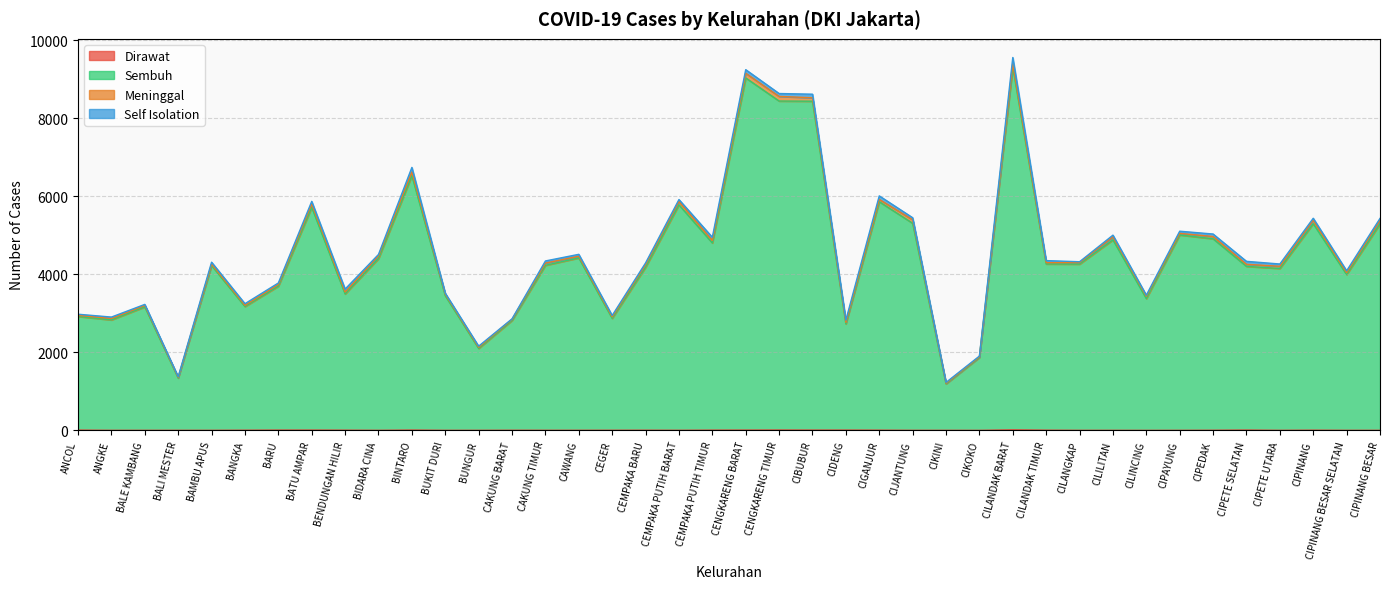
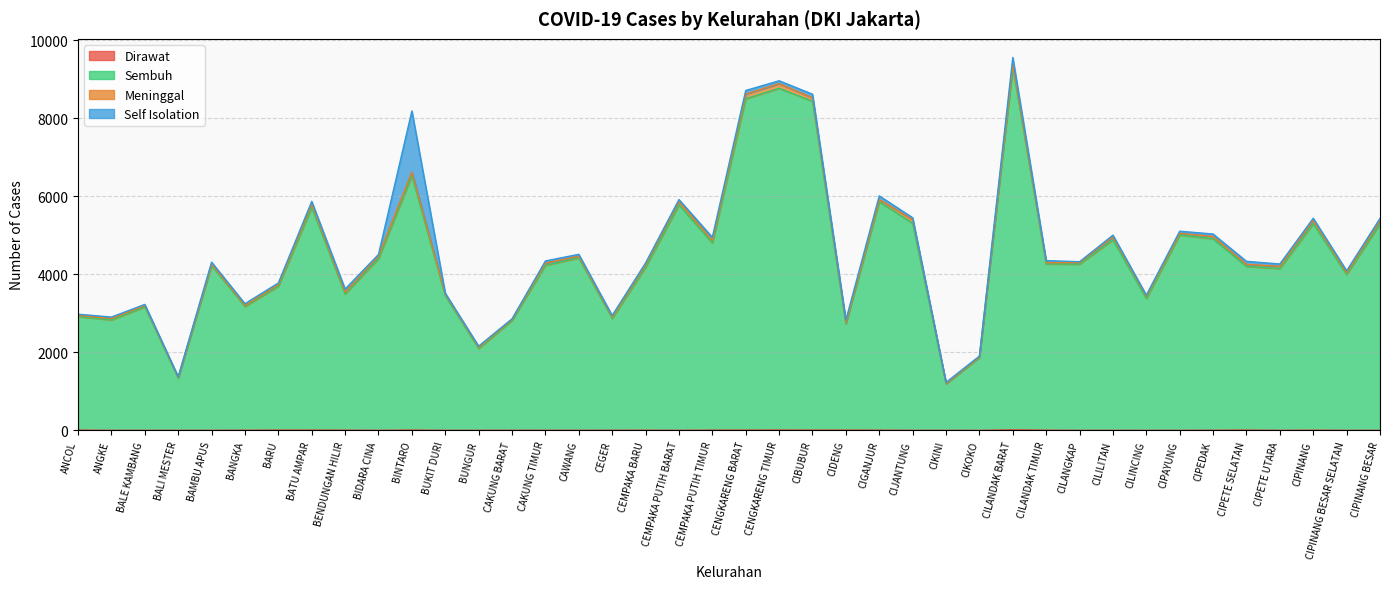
  {
    "Sembuh": {
      "BATU AMPAR": 5700,
      "BIDARA CINA": 4400,
      "BINTARO": 6500,
      "CEMPAKA BARU": 4200,
      "CEMPAKA PUTIH BARAT": 5800,
      "CEMPAKA PUTIH TIMUR": 4800,
-     "CENGKARENG BARAT": 9000,
-     "CENGKARENG TIMUR": 8400,
+     "CENGKARENG BARAT": 8500,
+     "CENGKARENG TIMUR": 8800,
      "CIBUBUR": 8400,
      "CIJANTUNG": 5300,
      "CILANDAK BARAT": 9300,
      "CILILITAN": 4900,
      "CIPINANG": 5300,
      "CIPINANG BESAR": 5300
    },
    "Self Isolation": {
      "BATU AMPAR": 100,
      "BENDUNGAN HILIR": 100,
-     "BINTARO": 100,
+     "BINTARO": 1600,
      "CEMPAKA PUTIH TIMUR": 100,
      "CENGKARENG BARAT": 100,
      "CENGKARENG TIMUR": 100,
      "CIBUBUR": 100,
      "CIGANJUR": 100,
      "CILANDAK BARAT": 200,
      "CIPETE SELATAN": 100
    }
  }
